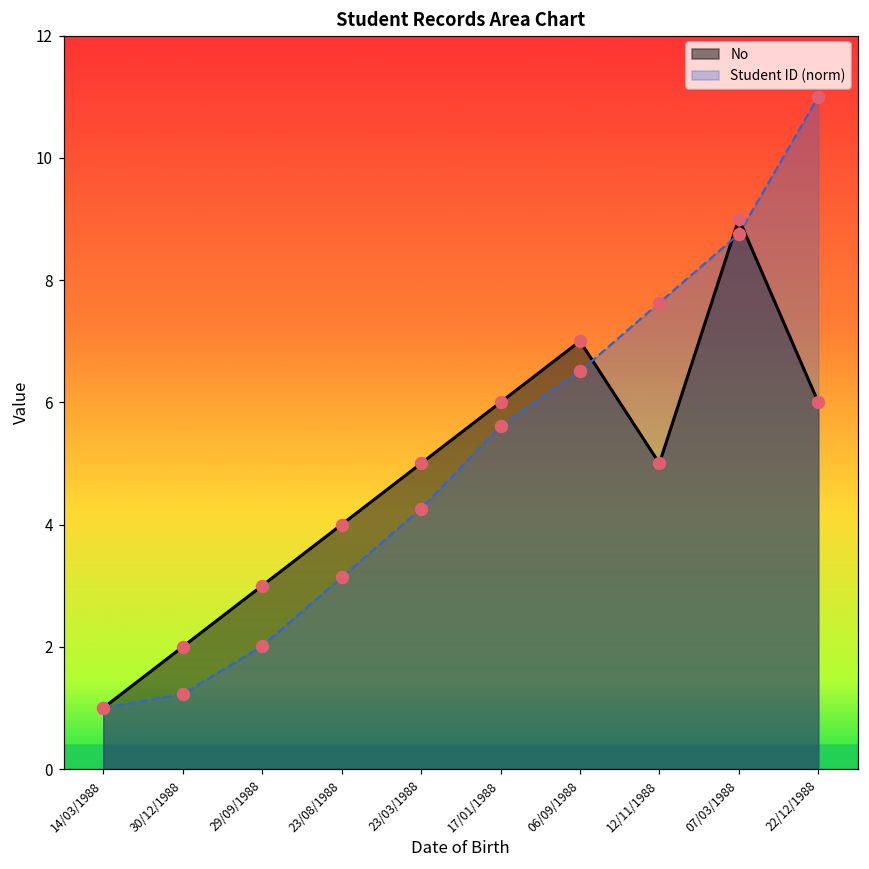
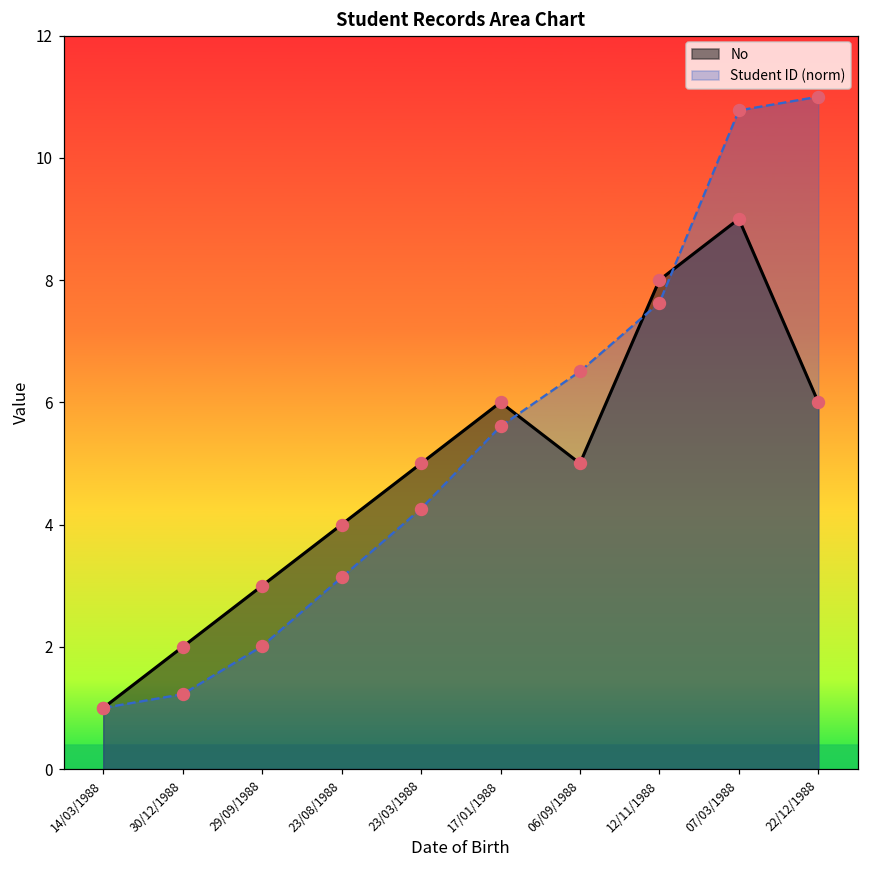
  {
    "No": {
      "30/12/1988": 2,
      "29/09/1988": 3,
      "23/08/1988": 4,
      "23/03/1988": 5,
      "17/01/1988": 6,
-     "06/09/1988": 7,
-     "12/11/1988": 5,
+     "06/09/1988": 5,
+     "12/11/1988": 8,
      "07/03/1988": 9,
      "22/12/1988": 6
    },
    "Student ID (norm)": {
      "30/12/1988": 1.2,
      "29/09/1988": 2.0,
      "23/08/1988": 3.1,
      "23/03/1988": 4.3,
      "17/01/1988": 5.6,
      "06/09/1988": 6.5,
      "12/11/1988": 7.6,
-     "07/03/1988": 8.8,
+     "07/03/1988": 10.8,
      "22/12/1988": 11.0
    }
  }
